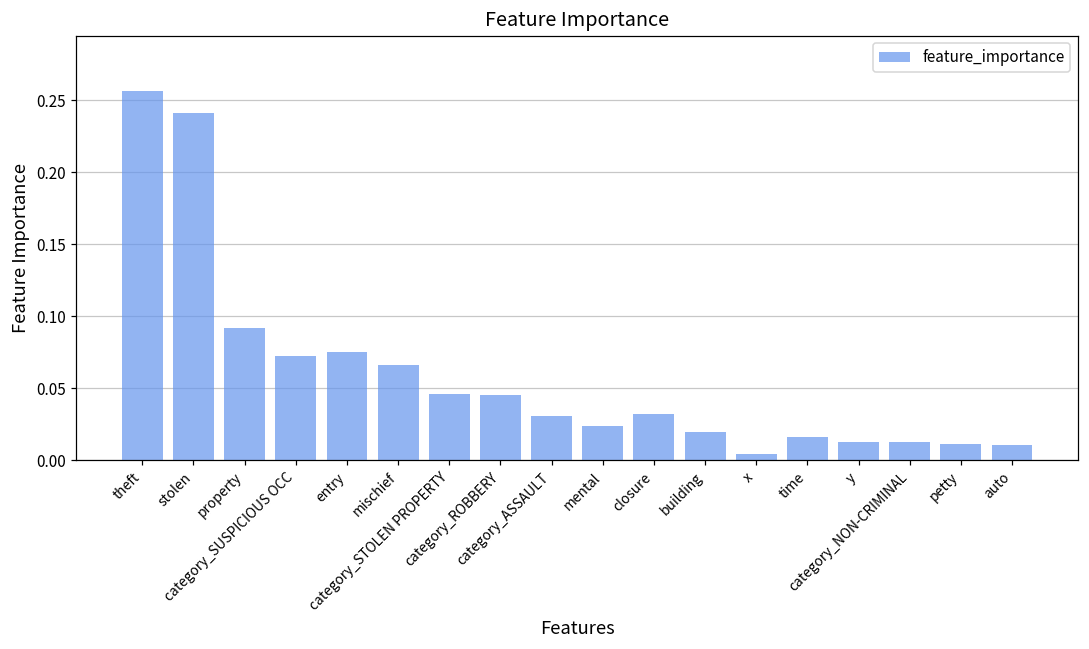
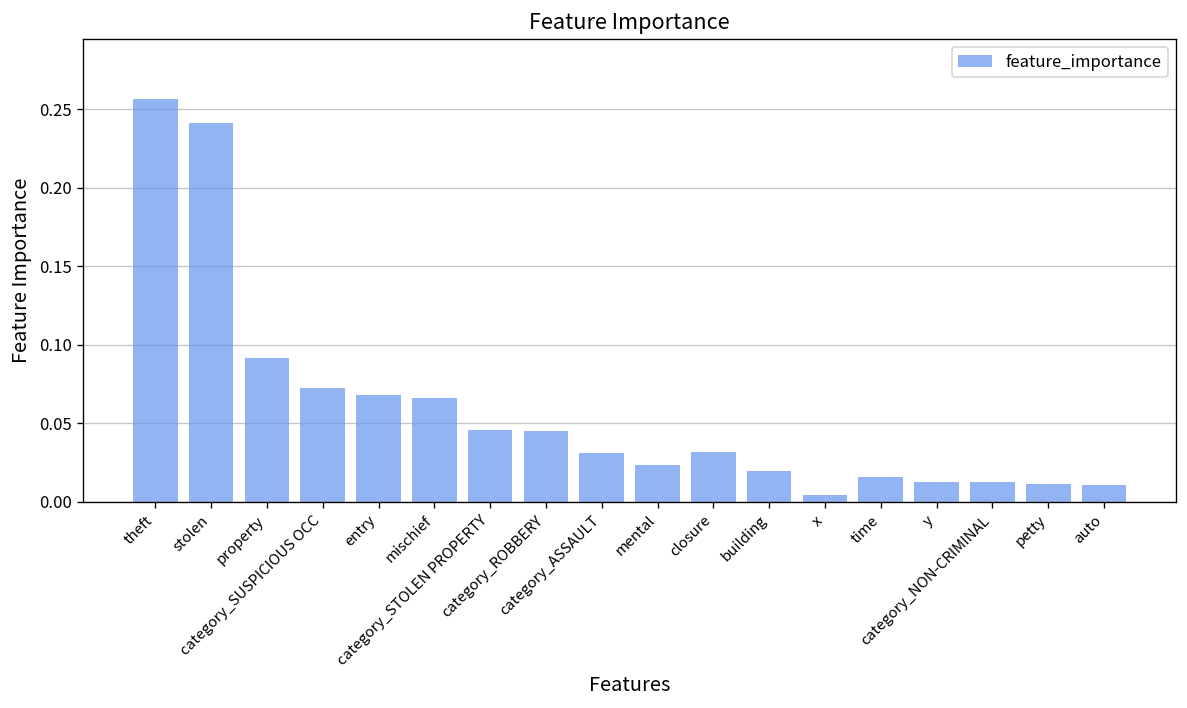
  {
    "theft": 0.256,
    "stolen": 0.241,
    "property": 0.092,
    "category_SUSPICIOUS OCC": 0.072,
-   "entry": 0.075,
+   "entry": 0.068,
    "mischief": 0.066,
    "category_STOLEN PROPERTY": 0.046,
    "category_ROBBERY": 0.045,
    "category_ASSAULT": 0.031,
    "mental": 0.023,
    "closure": 0.032,
    "building": 0.020,
    "x": 0.004,
    "time": 0.016,
    "y": 0.013,
    "category_NON-CRIMINAL": 0.012,
    "petty": 0.011,
    "auto": 0.011
  }
